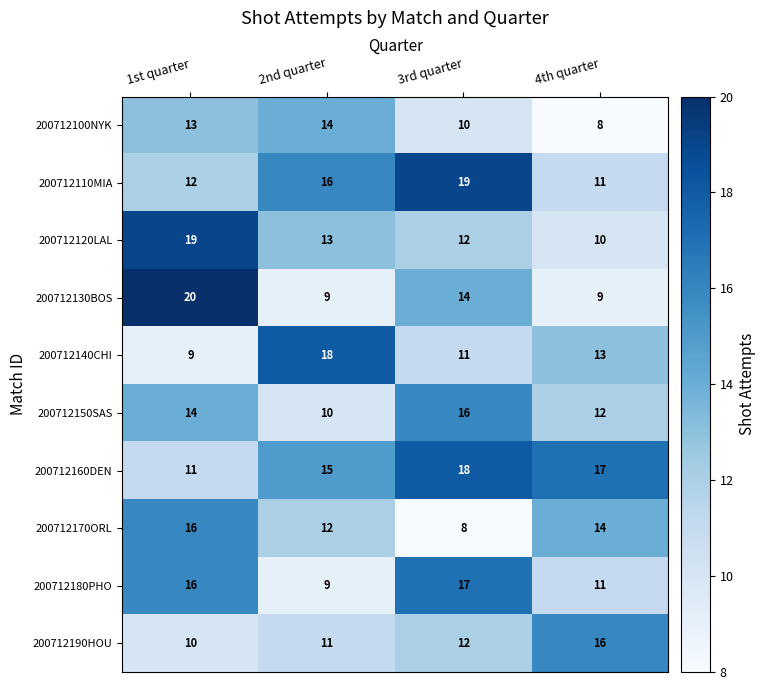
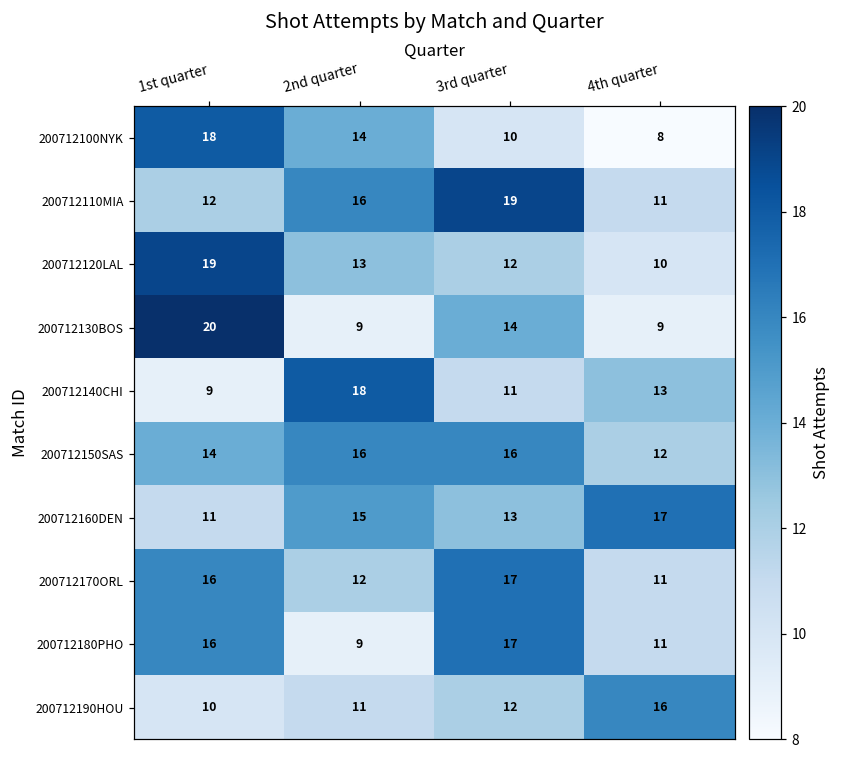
  {
    "200712100NYK": {
-     "1st quarter": 13,
+     "1st quarter": 18,
      "2nd quarter": 14,
      "3rd quarter": 10,
      "4th quarter": 8
    },
    "200712110MIA": {
      "1st quarter": 12,
      "2nd quarter": 16,
      "3rd quarter": 19,
      "4th quarter": 11
    },
    "200712120LAL": {
      "1st quarter": 19,
      "2nd quarter": 13,
      "3rd quarter": 12,
      "4th quarter": 10
    },
    "200712130BOS": {
      "1st quarter": 20,
      "2nd quarter": 9,
      "3rd quarter": 14,
      "4th quarter": 9
    },
    "200712140CHI": {
      "1st quarter": 9,
      "2nd quarter": 18,
      "3rd quarter": 11,
      "4th quarter": 13
    },
    "200712150SAS": {
      "1st quarter": 14,
-     "2nd quarter": 10,
+     "2nd quarter": 16,
      "3rd quarter": 16,
      "4th quarter": 12
    },
    "200712160DEN": {
      "1st quarter": 11,
      "2nd quarter": 15,
-     "3rd quarter": 18,
+     "3rd quarter": 13,
      "4th quarter": 17
    },
    "200712170ORL": {
      "1st quarter": 16,
      "2nd quarter": 12,
-     "3rd quarter": 8,
-     "4th quarter": 14
+     "3rd quarter": 17,
+     "4th quarter": 11
    },
    "200712180PHO": {
      "1st quarter": 16,
      "2nd quarter": 9,
      "3rd quarter": 17,
      "4th quarter": 11
    },
    "200712190HOU": {
      "1st quarter": 10,
      "2nd quarter": 11,
      "3rd quarter": 12,
      "4th quarter": 16
    }
  }
